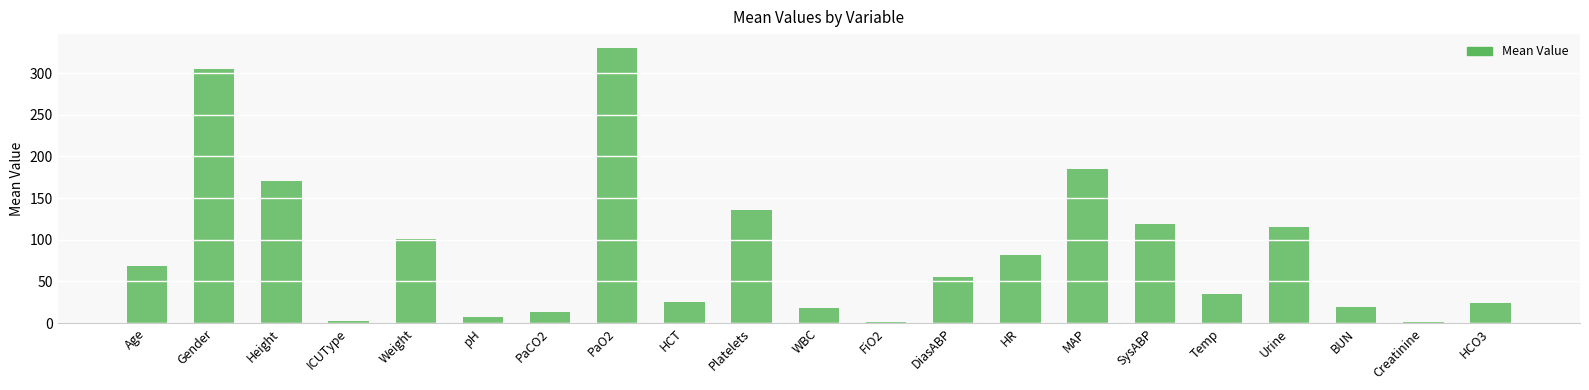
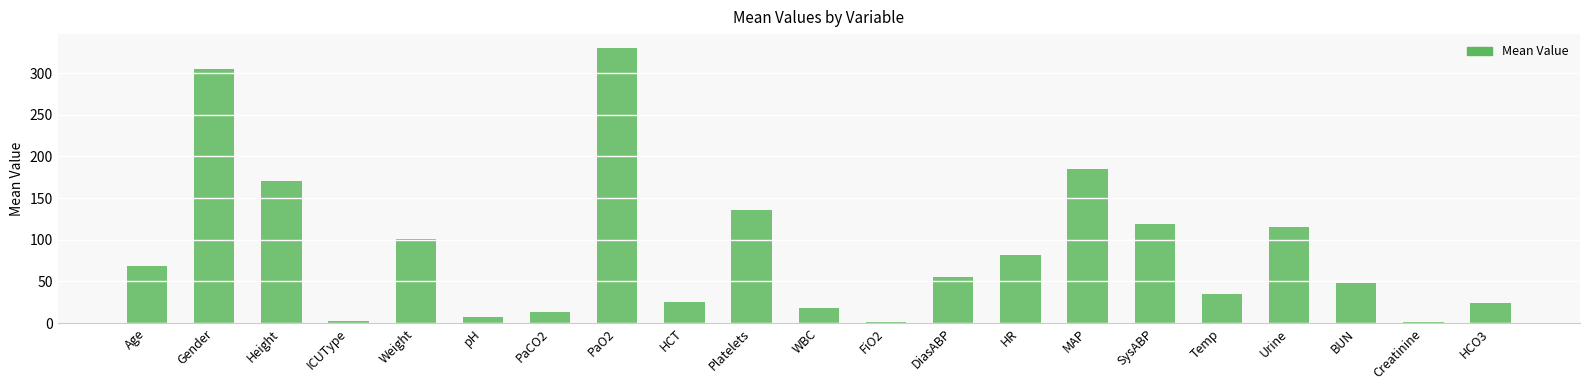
  {
    "Age": 70,
    "Gender": 300,
    "Height": 170,
    "Weight": 100,
    "pH": 10,
    "PaCO2": 10,
    "PaO2": 330,
    "HCT": 30,
    "Platelets": 140,
    "WBC": 20,
    "DiasABP": 50,
    "HR": 80,
    "MAP": 180,
    "SysABP": 120,
    "Temp": 40,
    "Urine": 120,
-   "BUN": 20,
+   "BUN": 50,
    "HCO3": 20
  }
